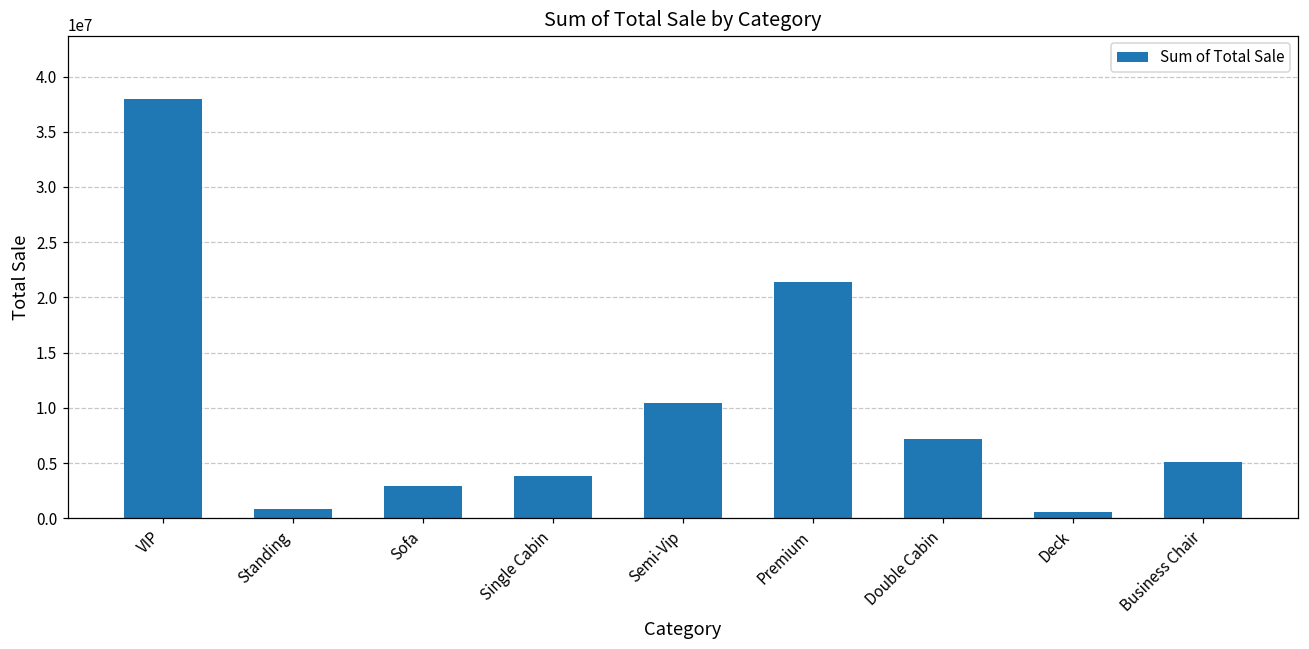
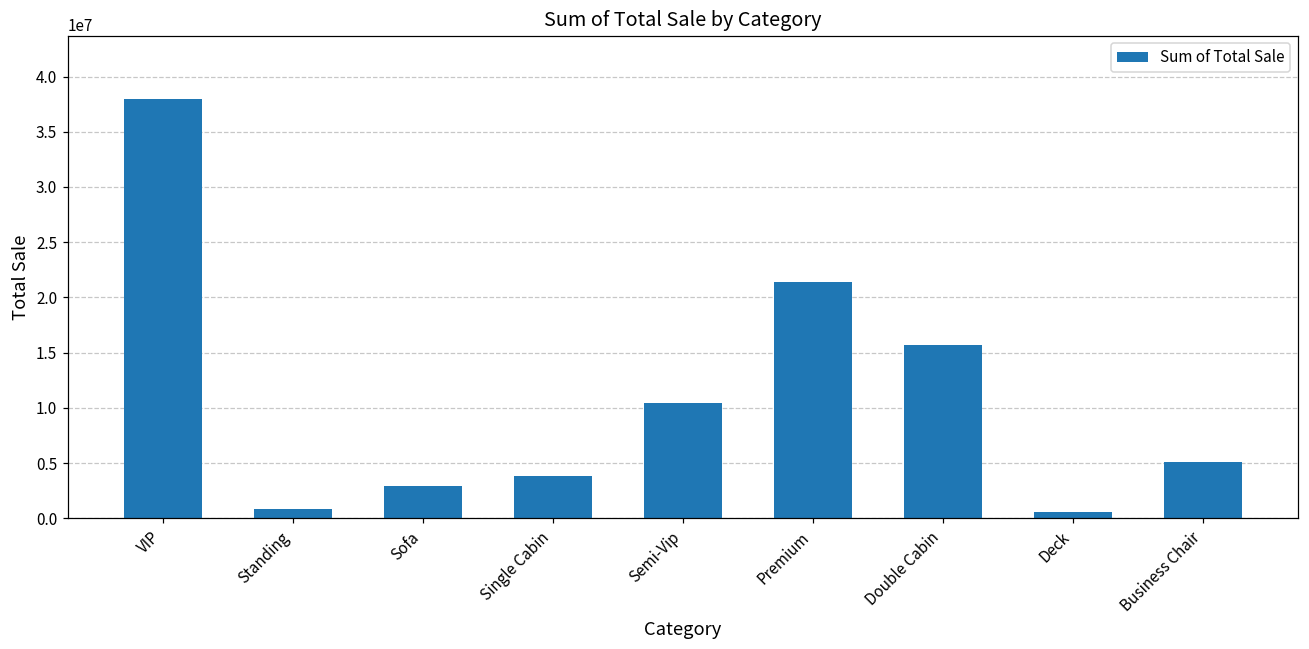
  {
    "VIP": 38000000,
    "Standing": 800000,
    "Sofa": 2900000,
    "Single Cabin": 3800000,
    "Semi-Vip": 10400000,
    "Premium": 21400000,
-   "Double Cabin": 7100000,
+   "Double Cabin": 15700000,
    "Deck": 500000,
    "Business Chair": 5100000
  }
